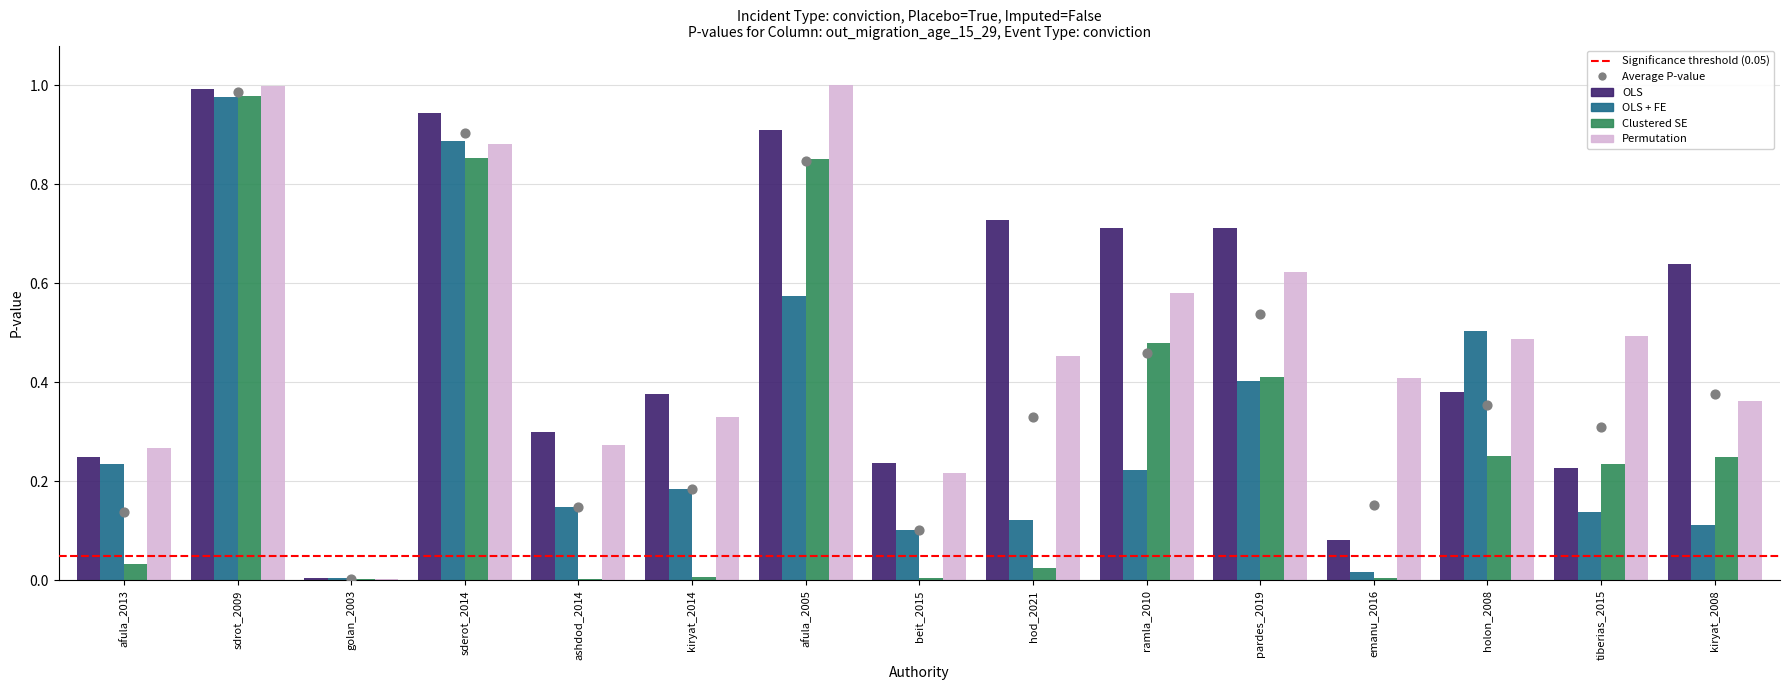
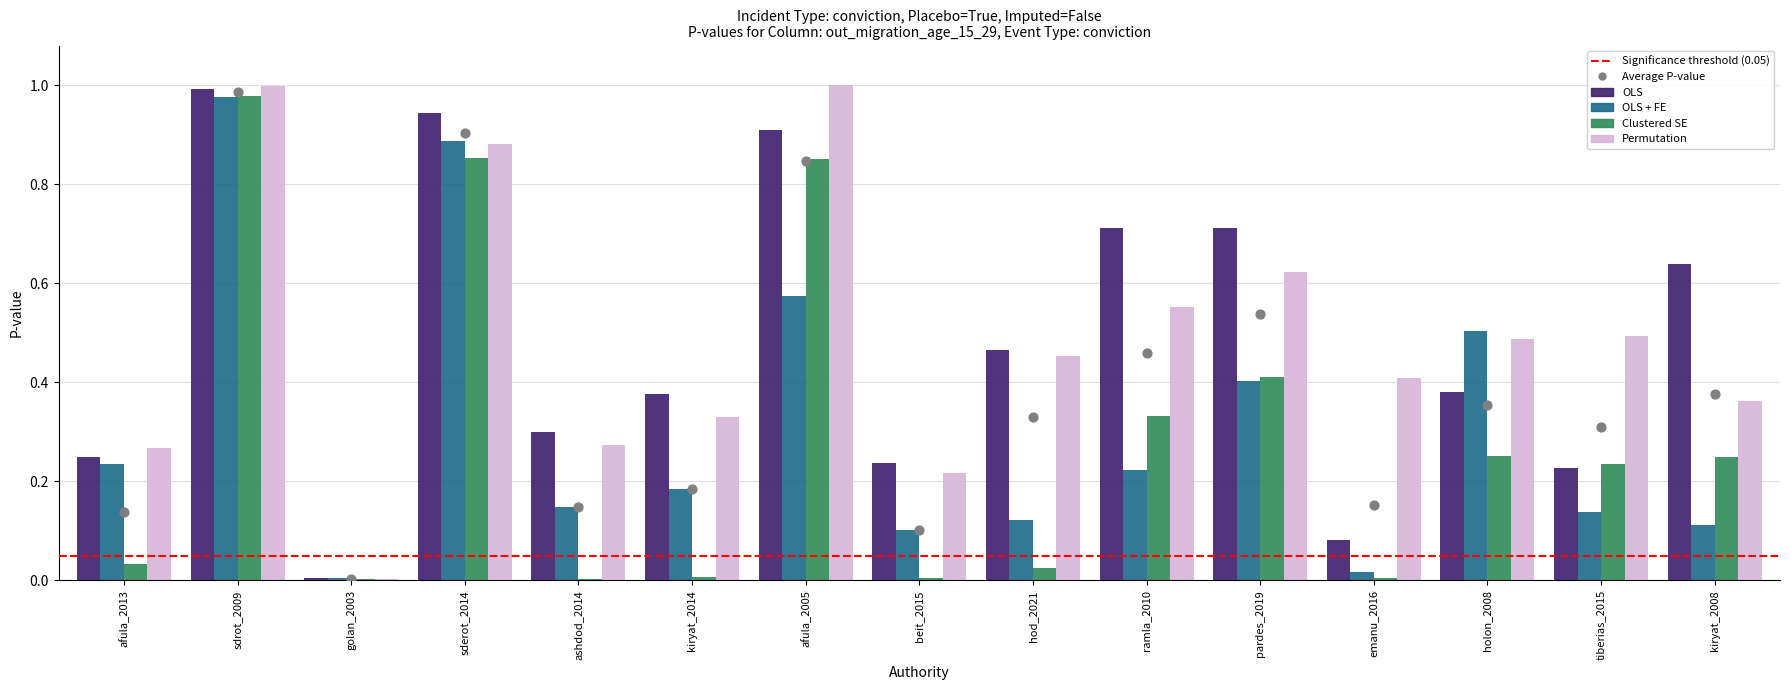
  {
    "OLS": {
      "afula_2013": 0.25,
      "sdrot_2009": 0.99,
      "sderot_2014": 0.94,
      "ashdod_2014": 0.30,
      "kiryat_2014": 0.38,
      "afula_2005": 0.91,
      "beit_2015": 0.24,
-     "hod_2021": 0.73,
+     "hod_2021": 0.47,
      "ramla_2010": 0.71,
      "pardes_2019": 0.71,
      "emanu_2016": 0.08,
      "holon_2008": 0.38,
      "tiberias_2015": 0.23,
      "kiryat_2008": 0.64
    },
    "OLS + FE": {
      "afula_2013": 0.24,
      "sdrot_2009": 0.98,
      "sderot_2014": 0.89,
      "ashdod_2014": 0.15,
      "kiryat_2014": 0.18,
      "afula_2005": 0.57,
      "beit_2015": 0.10,
      "hod_2021": 0.12,
      "ramla_2010": 0.22,
      "pardes_2019": 0.40,
      "emanu_2016": 0.02,
      "holon_2008": 0.50,
      "tiberias_2015": 0.14,
      "kiryat_2008": 0.11
    },
    "Clustered SE": {
      "afula_2013": 0.03,
      "sdrot_2009": 0.98,
      "sderot_2014": 0.85,
      "kiryat_2014": 0.01,
      "afula_2005": 0.85,
      "hod_2021": 0.03,
-     "ramla_2010": 0.48,
+     "ramla_2010": 0.33,
      "pardes_2019": 0.41,
      "holon_2008": 0.25,
      "tiberias_2015": 0.24,
      "kiryat_2008": 0.25
    },
    "Permutation": {
      "afula_2013": 0.27,
      "sdrot_2009": 1.00,
      "sderot_2014": 0.88,
      "ashdod_2014": 0.27,
      "kiryat_2014": 0.33,
      "afula_2005": 1.00,
      "beit_2015": 0.22,
      "hod_2021": 0.45,
-     "ramla_2010": 0.58,
+     "ramla_2010": 0.55,
      "pardes_2019": 0.62,
      "emanu_2016": 0.41,
      "holon_2008": 0.49,
      "tiberias_2015": 0.49,
      "kiryat_2008": 0.36
    }
  }
